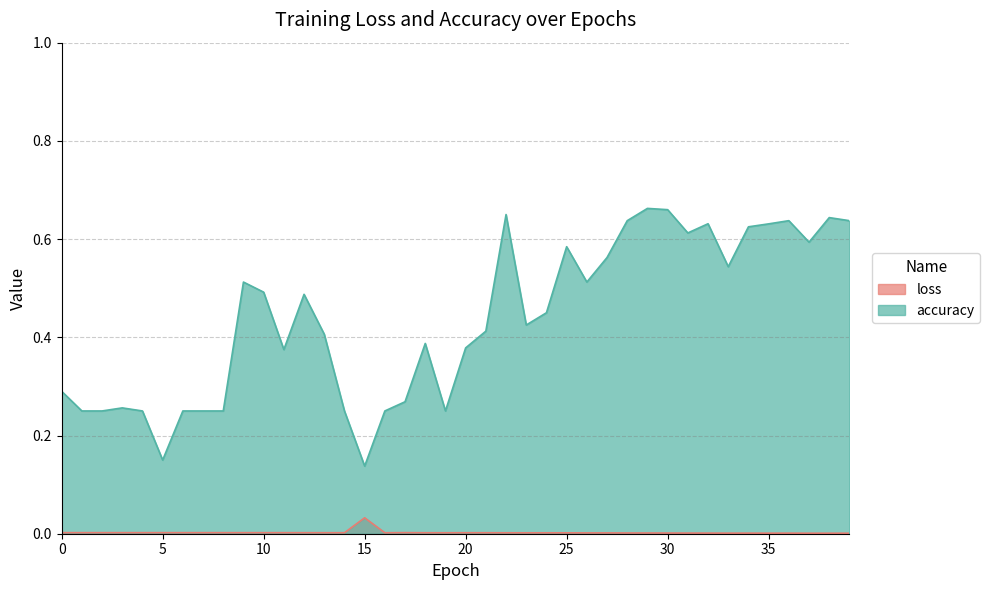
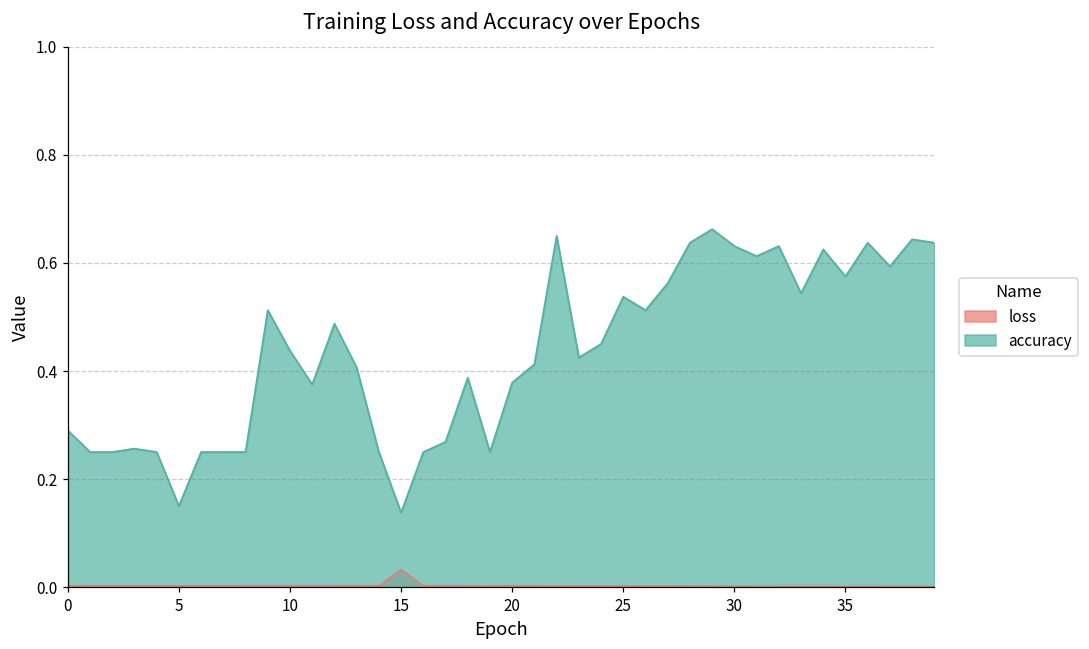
  {
    "loss": {
      "0": 0.00,
      "5": 0.00,
      "10": 0.00,
      "15": 0.03,
      "20": 0.00,
      "25": 0.00,
      "30": 0.00,
      "35": 0.00
    },
    "accuracy": {
      "0": 0.29,
      "5": 0.15,
-     "10": 0.49,
+     "10": 0.44,
      "15": 0.14,
      "20": 0.38,
-     "25": 0.58,
-     "30": 0.66,
-     "35": 0.63
+     "25": 0.54,
+     "30": 0.63,
+     "35": 0.58
    }
  }
